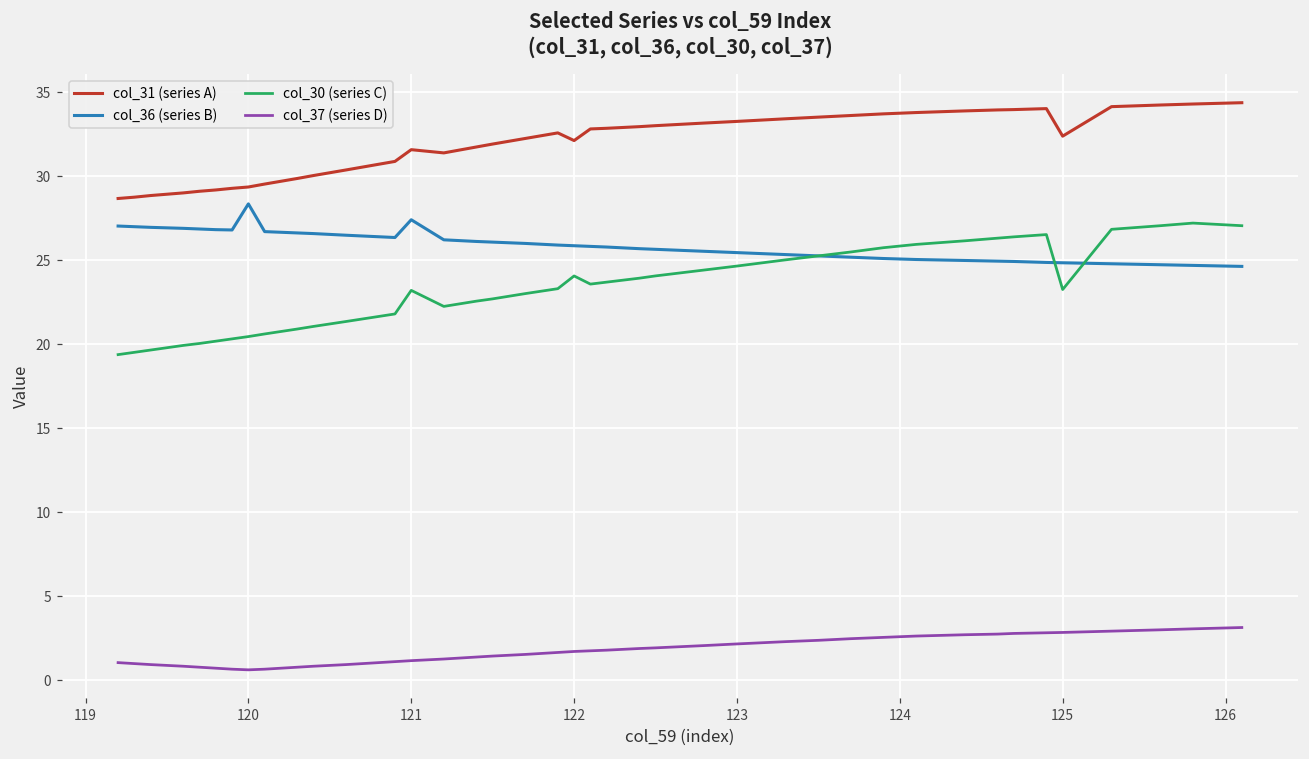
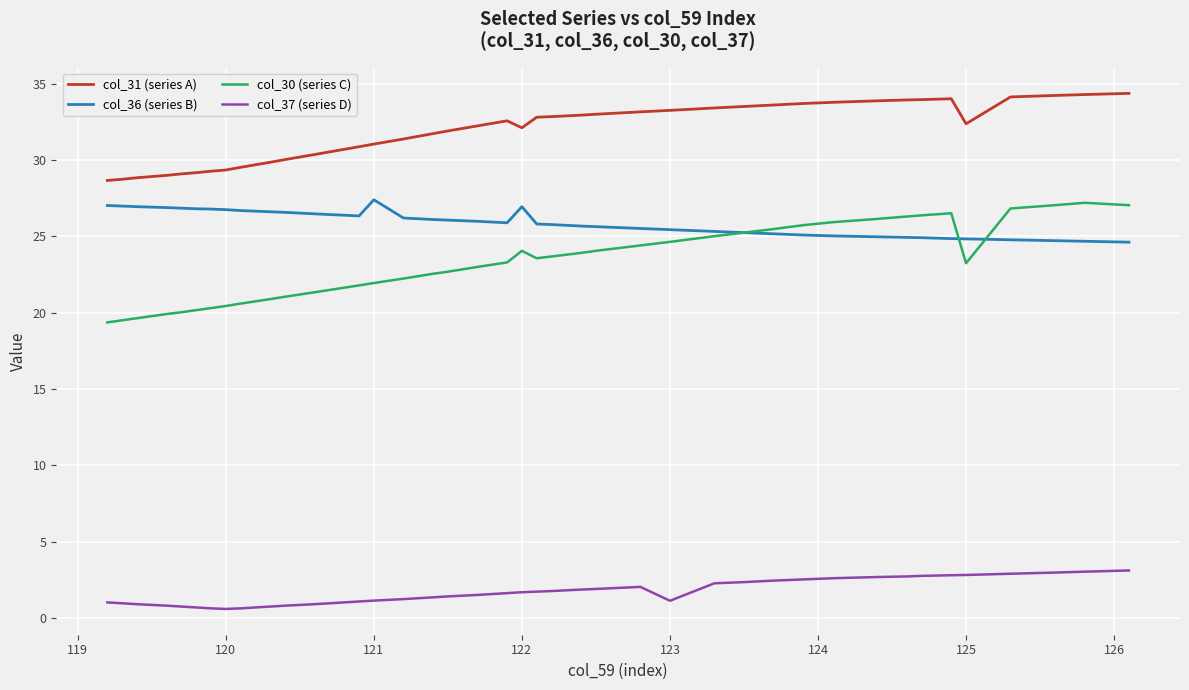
  {
    "col_31 (series A)": {
      "120": 29.3,
-     "121": 31.6,
+     "121": 31.0,
      "122": 32.1,
      "123": 33.3,
      "125": 32.4
    },
    "col_36 (series B)": {
-     "120": 28.3,
+     "120": 26.8,
      "121": 27.4,
-     "122": 25.9,
+     "122": 26.9,
      "123": 25.4,
      "125": 24.8
    },
    "col_30 (series C)": {
      "120": 20.4,
-     "121": 23.2,
+     "121": 21.9,
      "122": 24.1,
      "123": 24.6,
      "125": 23.2
    },
    "col_37 (series D)": {
      "120": 0.6,
      "121": 1.2,
      "122": 1.7,
-     "123": 2.1,
+     "123": 1.1,
      "125": 2.8
    }
  }
